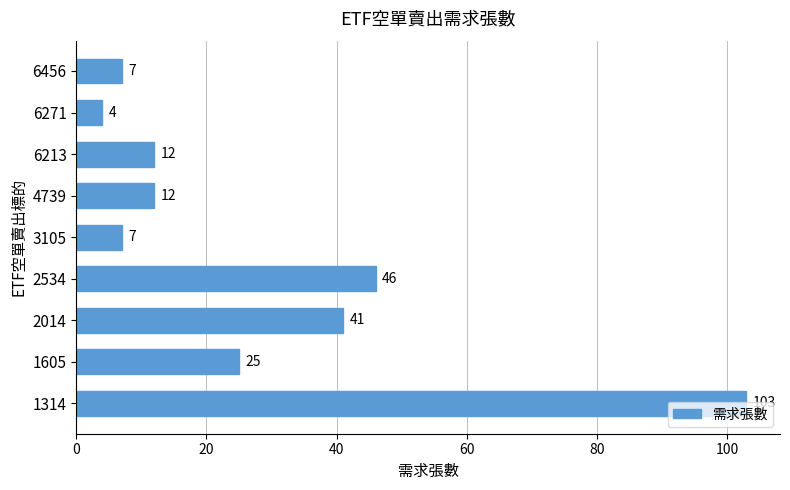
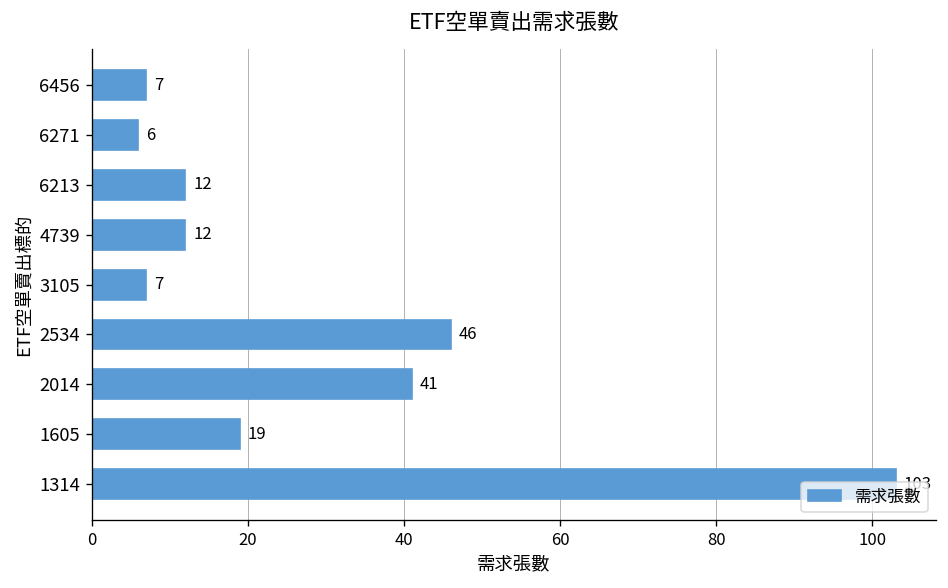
  {
    "6456": 7,
-   "6271": 4,
+   "6271": 6,
    "6213": 12,
    "4739": 12,
    "3105": 7,
    "2534": 46,
    "2014": 41,
-   "1605": 25
+   "1605": 19
  }
